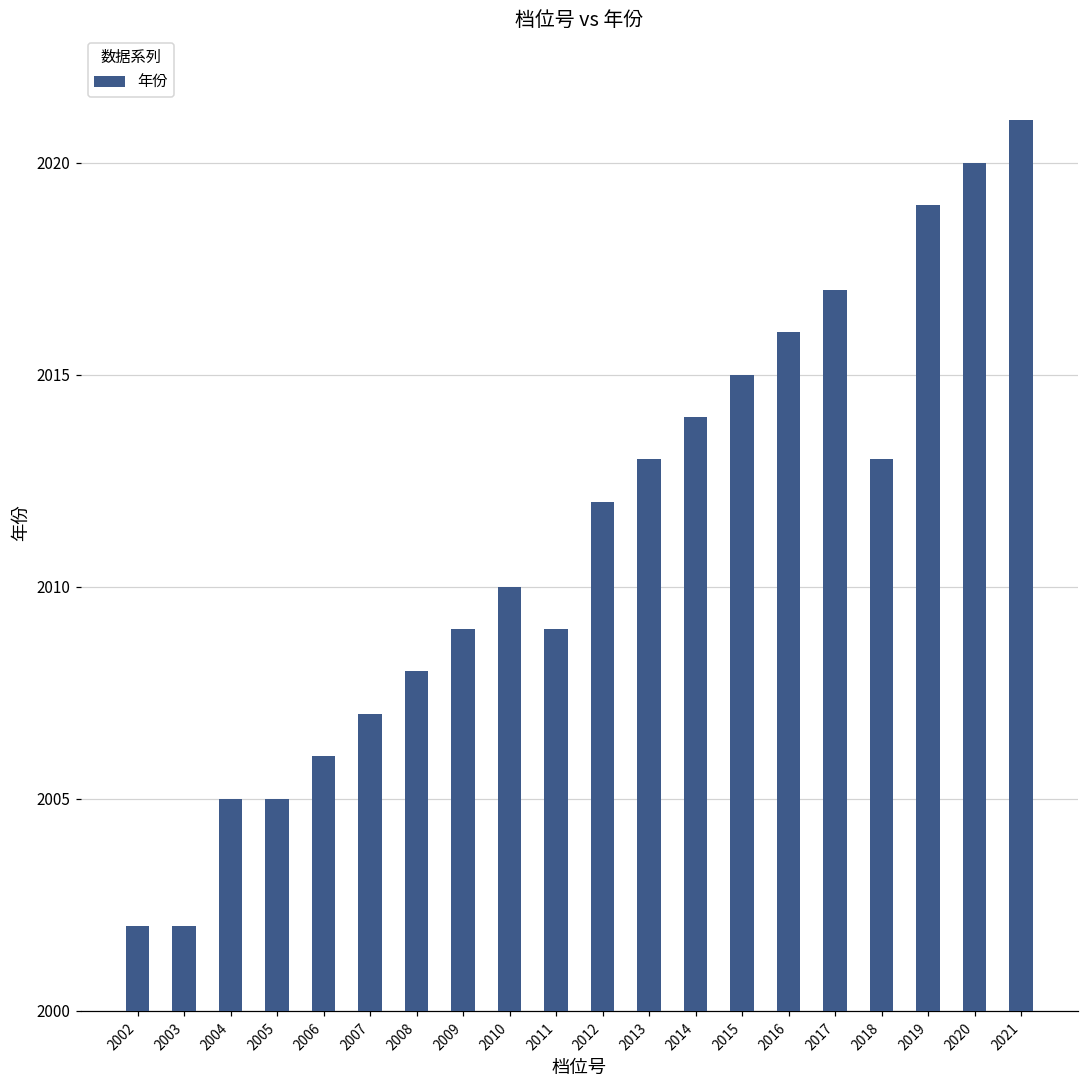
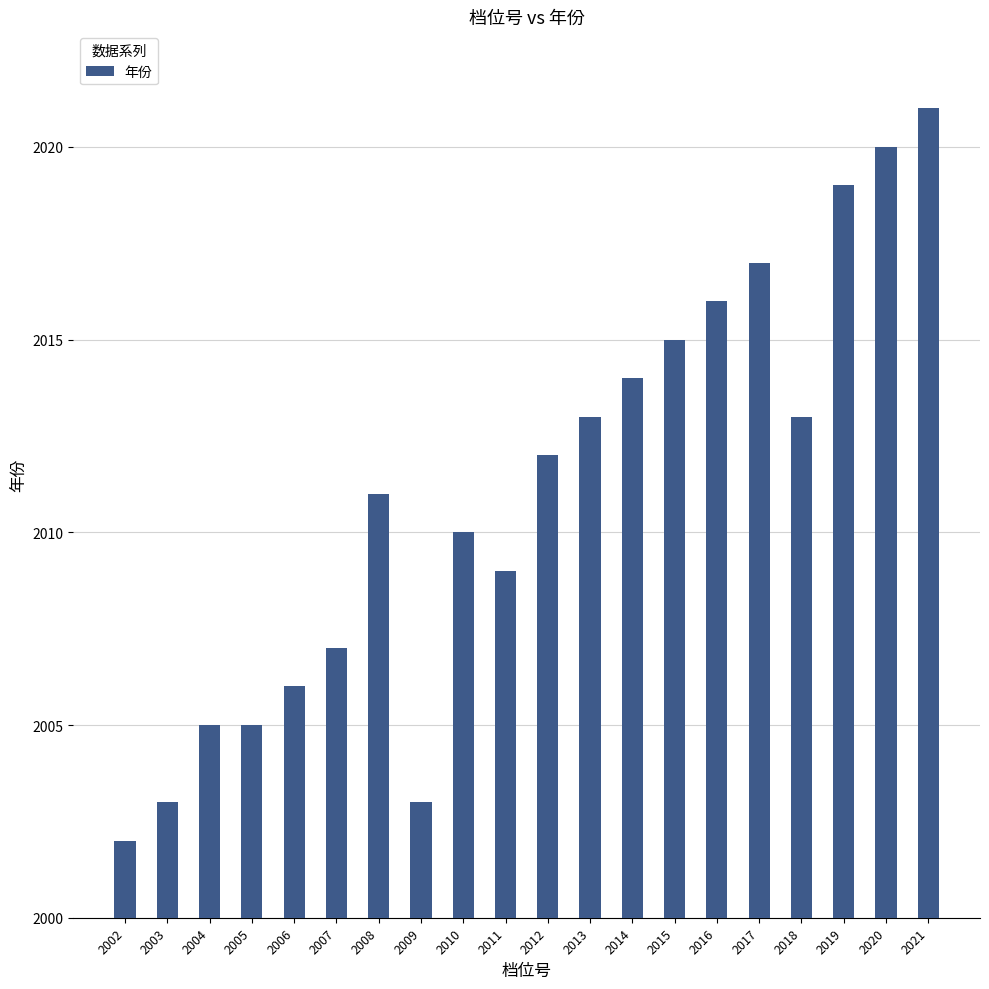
  {
    "2002": 2002,
-   "2003": 2002,
+   "2003": 2003,
    "2004": 2005,
    "2005": 2005,
    "2006": 2006,
    "2007": 2007,
-   "2008": 2008,
-   "2009": 2009,
+   "2008": 2011,
+   "2009": 2003,
    "2010": 2010,
    "2011": 2009,
    "2012": 2012,
    "2013": 2013,
    "2014": 2014,
    "2015": 2015,
    "2016": 2016,
    "2017": 2017,
    "2018": 2013,
    "2019": 2019,
    "2020": 2020,
    "2021": 2021
  }
